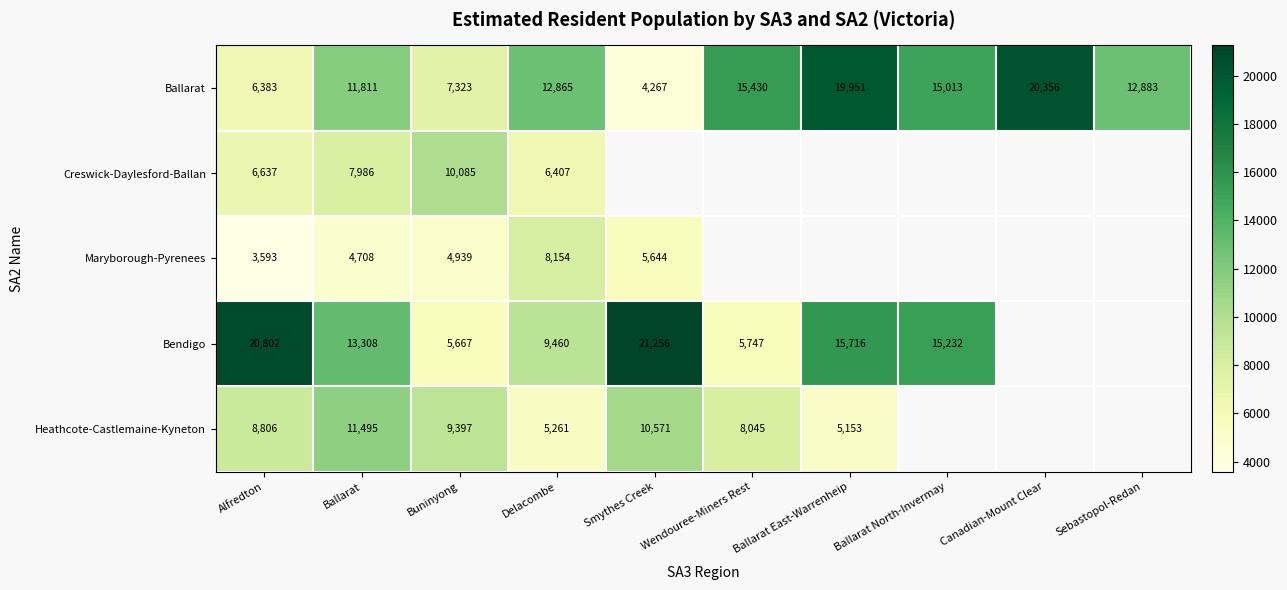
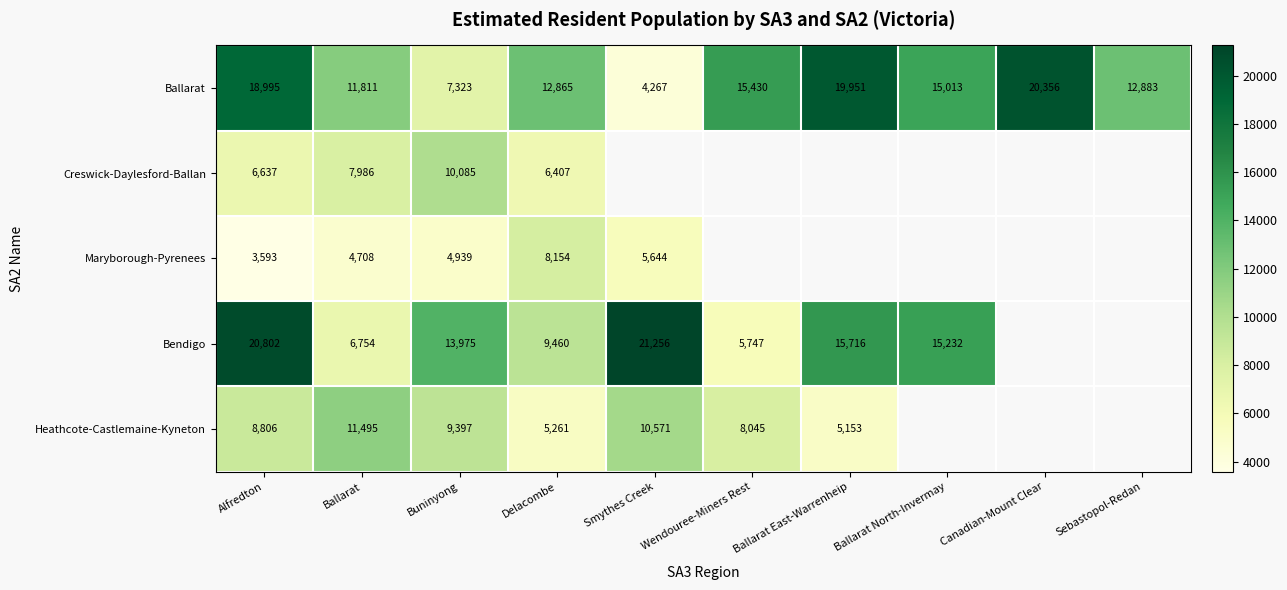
  {
    "Ballarat": {
-     "Alfredton": "6,383",
+     "Alfredton": "18,995",
      "Ballarat": "11,811",
      "Buninyong": "7,323",
      "Delacombe": "12,865",
      "Smythes Creek": "4,267",
      "Wendouree-Miners Rest": "15,430",
      "Ballarat East-Warrenheip": "19,951",
      "Ballarat North-Invermay": "15,013",
      "Canadian-Mount Clear": "20,356",
      "Sebastopol-Redan": "12,883"
    },
    "Creswick-Daylesford-Ballan": {
      "Alfredton": "6,637",
      "Ballarat": "7,986",
      "Buninyong": "10,085",
      "Delacombe": "6,407"
    },
    "Maryborough-Pyrenees": {
      "Alfredton": "3,593",
      "Ballarat": "4,708",
      "Buninyong": "4,939",
      "Delacombe": "8,154",
      "Smythes Creek": "5,644"
    },
    "Bendigo": {
      "Alfredton": "20,802",
-     "Ballarat": "13,308",
-     "Buninyong": "5,667",
+     "Ballarat": "6,754",
+     "Buninyong": "13,975",
      "Delacombe": "9,460",
      "Smythes Creek": "21,256",
      "Wendouree-Miners Rest": "5,747",
      "Ballarat East-Warrenheip": "15,716",
      "Ballarat North-Invermay": "15,232"
    },
    "Heathcote-Castlemaine-Kyneton": {
      "Alfredton": "8,806",
      "Ballarat": "11,495",
      "Buninyong": "9,397",
      "Delacombe": "5,261",
      "Smythes Creek": "10,571",
      "Wendouree-Miners Rest": "8,045",
      "Ballarat East-Warrenheip": "5,153"
    }
  }
